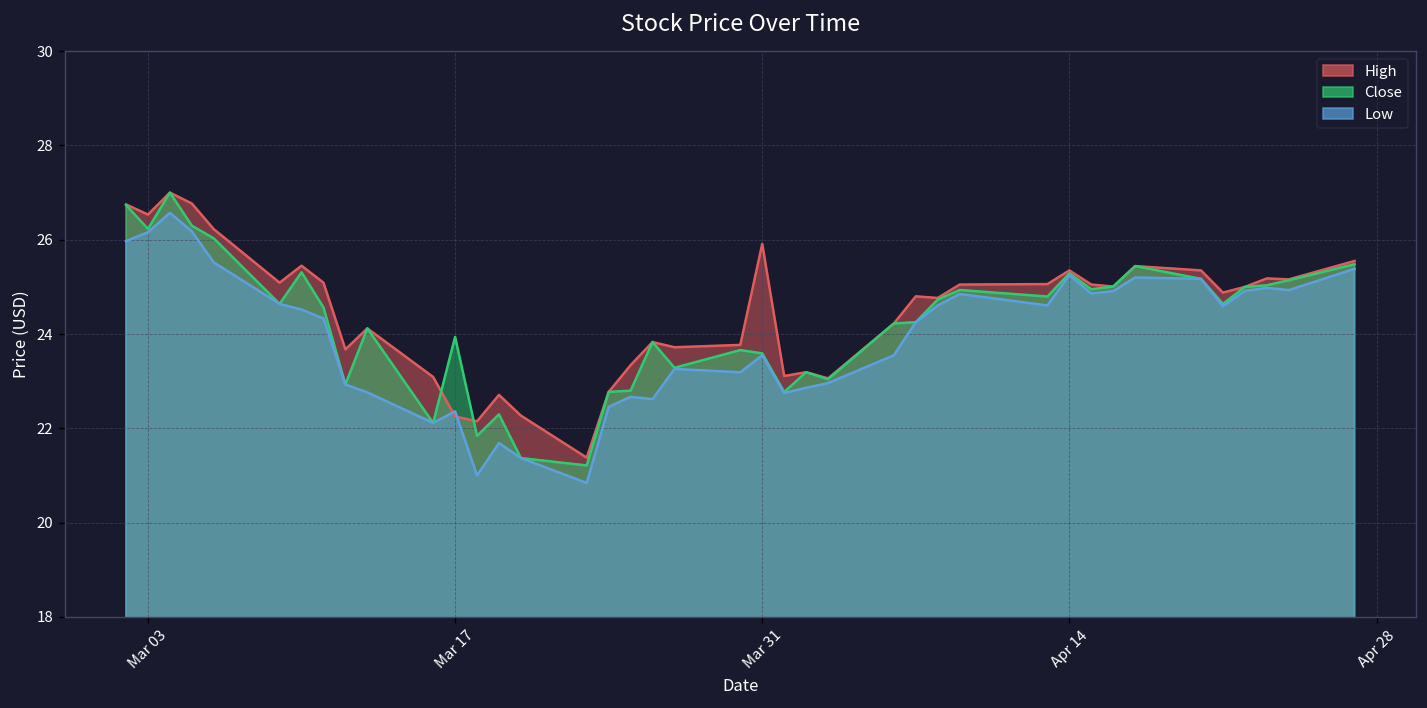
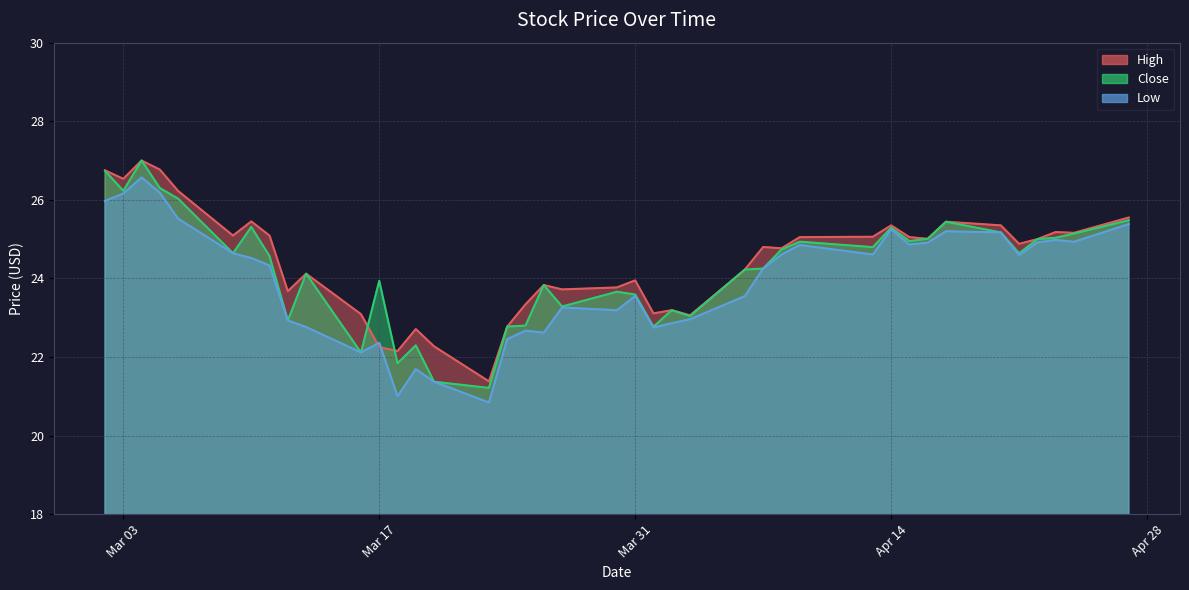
  {
    "High": {
      "Mar 03": 26.5,
      "Mar 17": 22.3,
-     "Mar 31": 25.9
+     "Mar 31": 24.0
    },
    "Close": {
      "Mar 03": 26.2,
      "Mar 17": 23.9
    },
    "Low": {
      "Mar 03": 26.2,
      "Mar 17": 22.4
    }
  }
